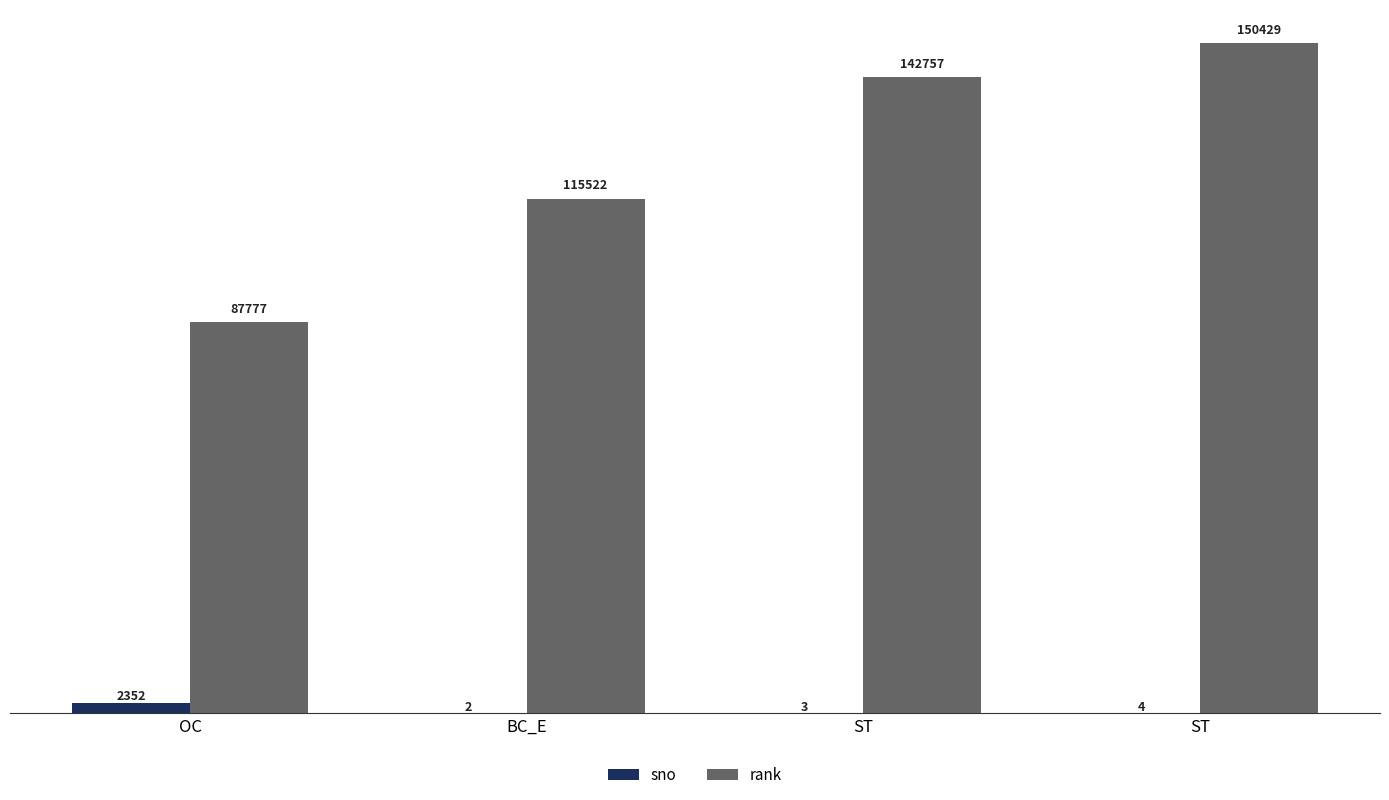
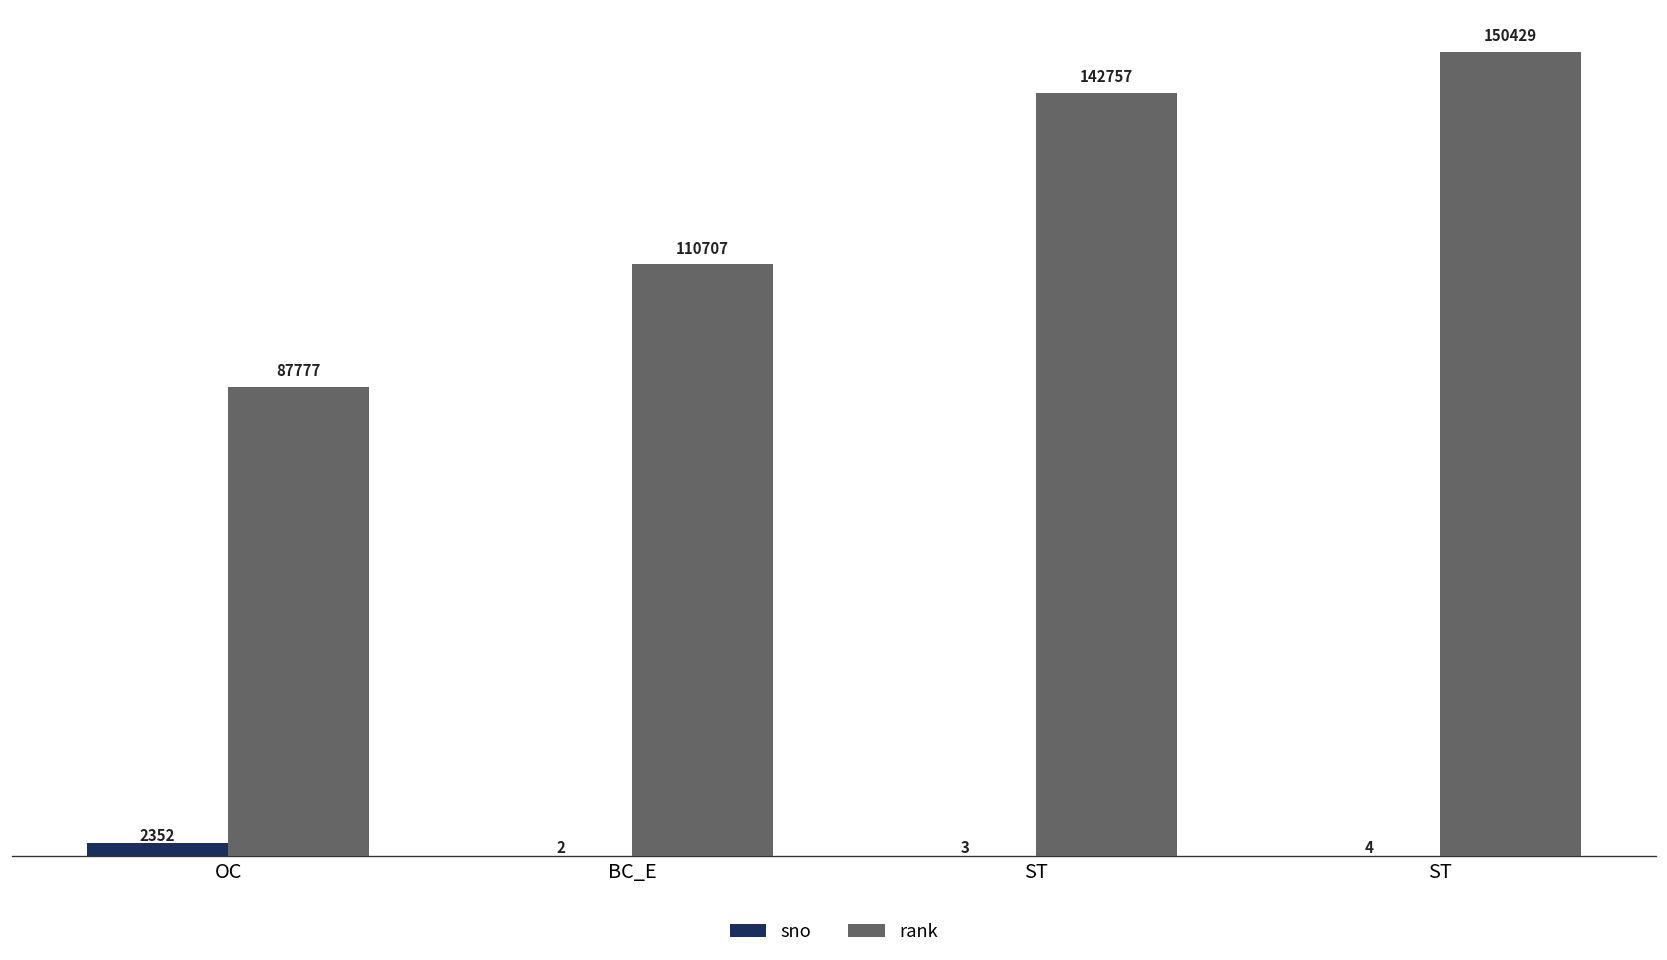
  {
    "sno": {
      "OC": 2352,
      "BC_E": 2
    },
    "rank": {
      "OC": 87777,
-     "BC_E": 115522
+     "BC_E": 110707
    }
  }
